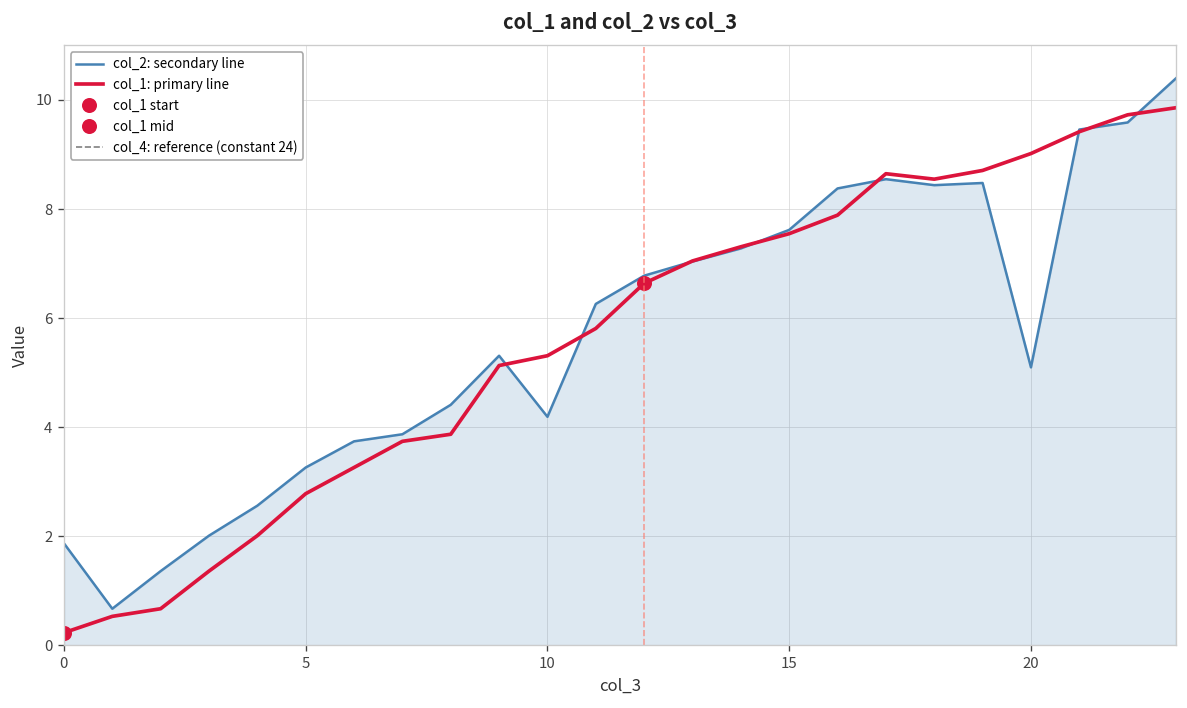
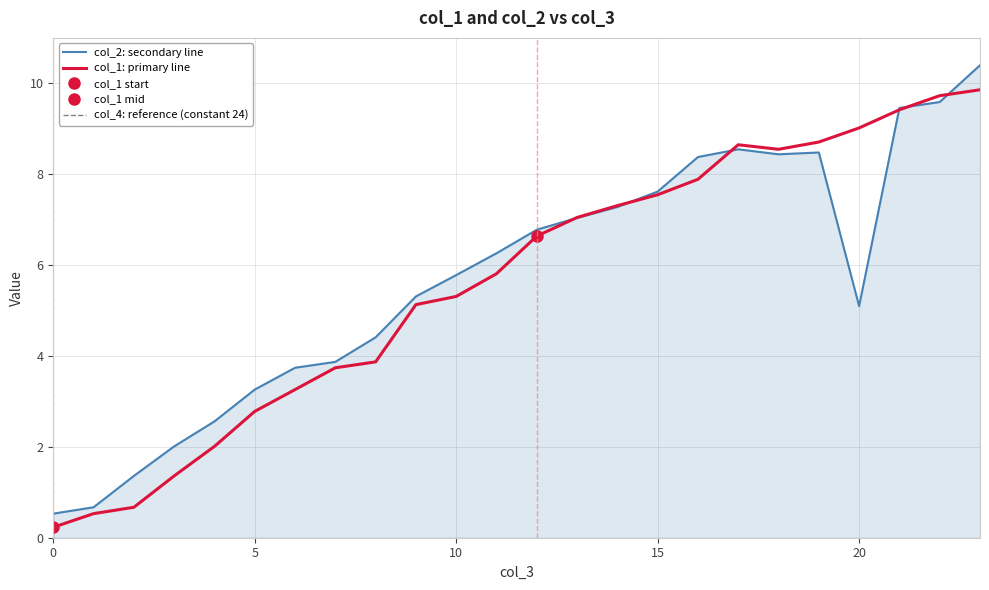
  {
    "col_2: secondary line": {
-     "0": 1.9,
+     "0": 0.5,
      "5": 3.3,
-     "10": 4.2,
+     "10": 5.8,
      "15": 7.6,
      "20": 5.1
    }
  }
